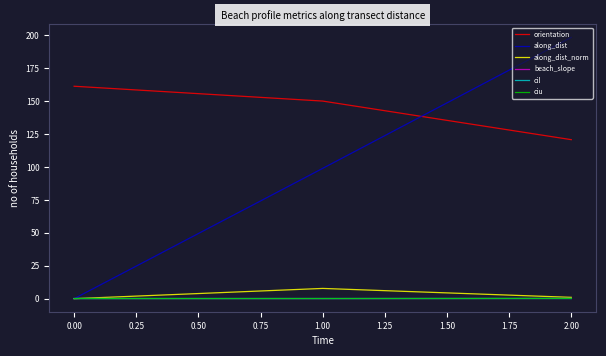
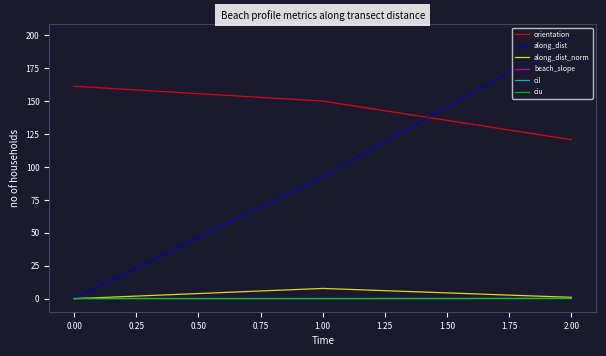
  {
    "orientation": {
      "0.00": 161,
      "1.00": 150,
      "2.00": 121
    },
    "along_dist": {
-     "1.00": 99
+     "1.00": 93
    },
    "along_dist_norm": {
      "1.00": 8
    }
  }
